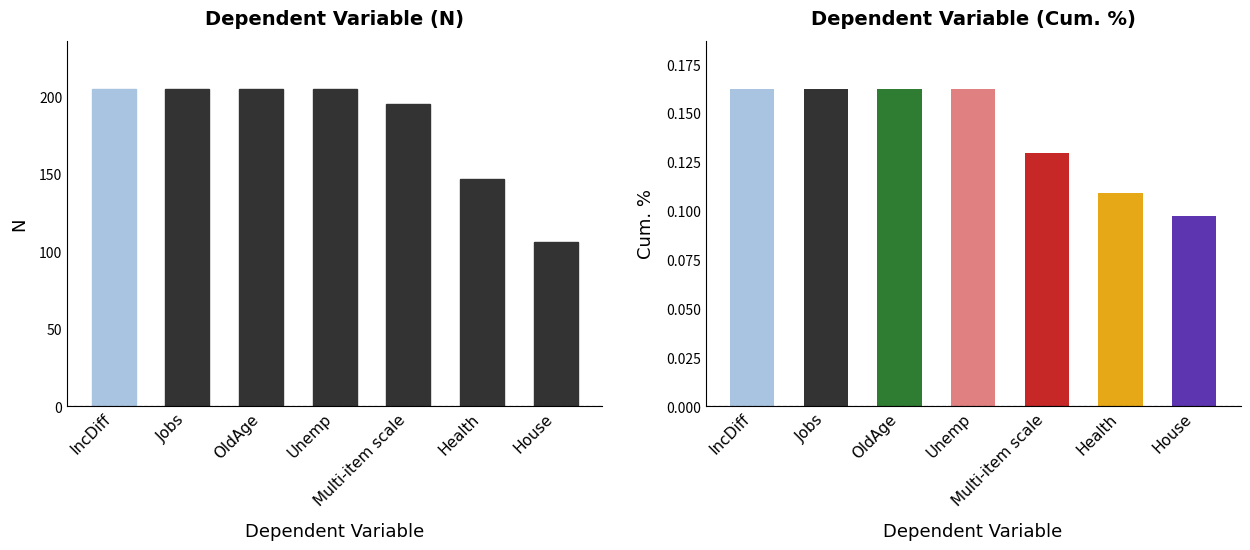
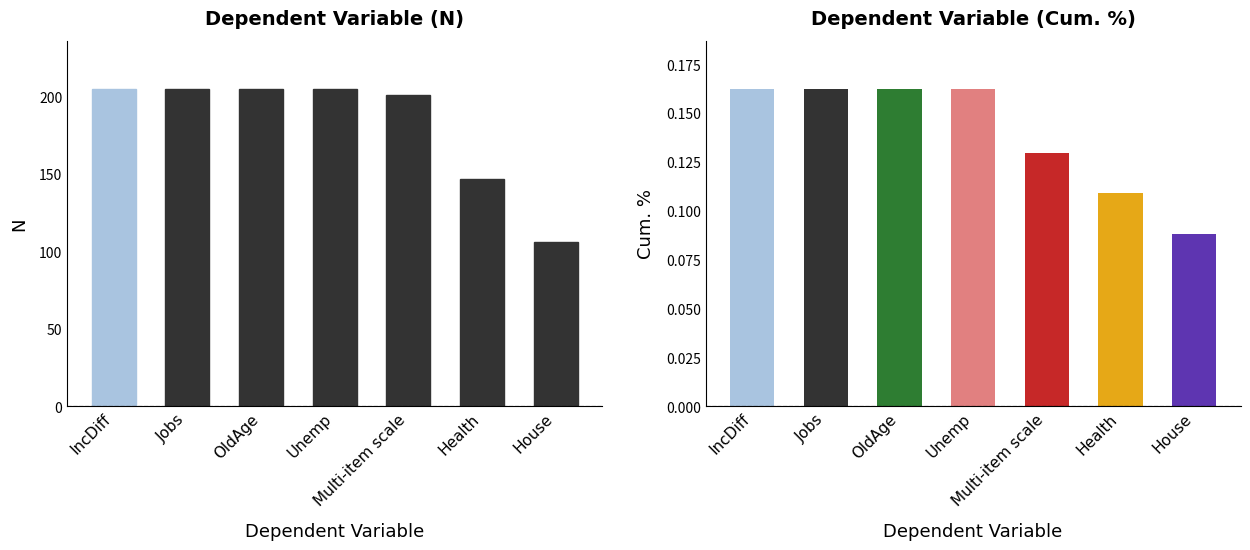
  {
    "Dependent Variable (N)": {
      "IncDiff": 205,
      "Jobs": 205,
      "OldAge": 205,
      "Unemp": 205,
-     "Multi-item scale": 195,
+     "Multi-item scale": 201,
      "Health": 147,
      "House": 106
    },
    "Dependent Variable (Cum. %)": {
      "IncDiff": 0.163,
      "Jobs": 0.163,
      "OldAge": 0.163,
      "Unemp": 0.163,
      "Multi-item scale": 0.130,
      "Health": 0.110,
-     "House": 0.098
+     "House": 0.088
    }
  }
